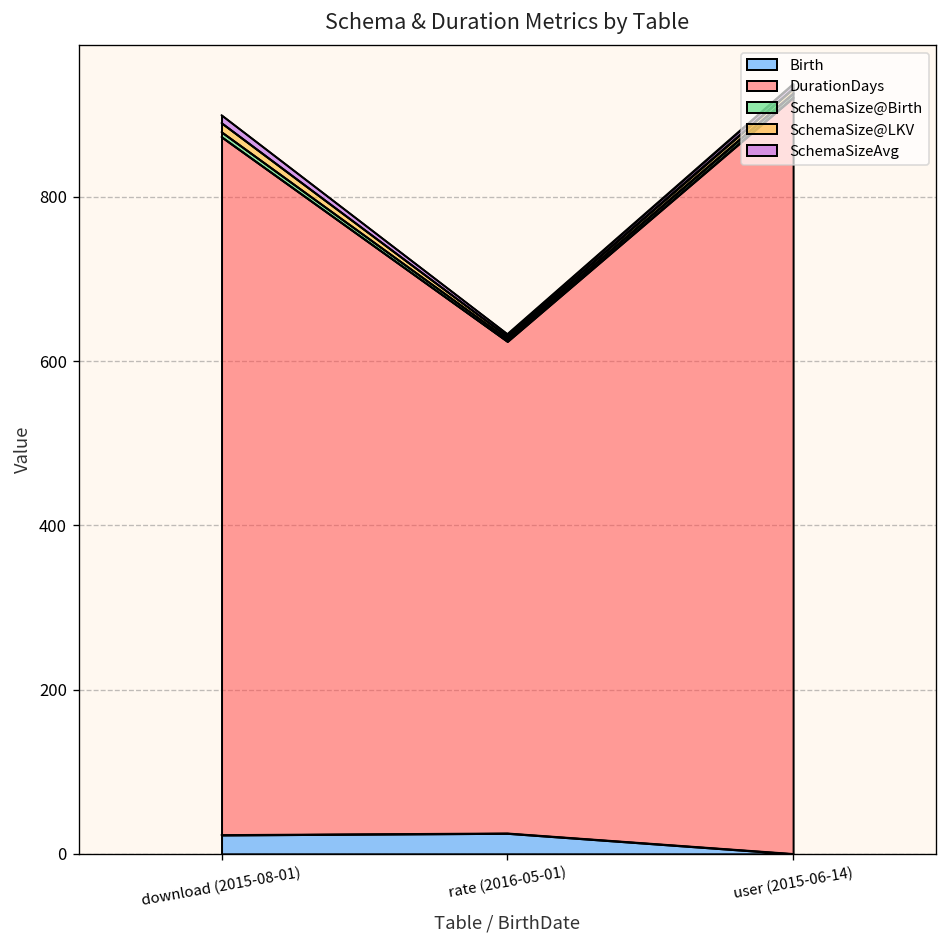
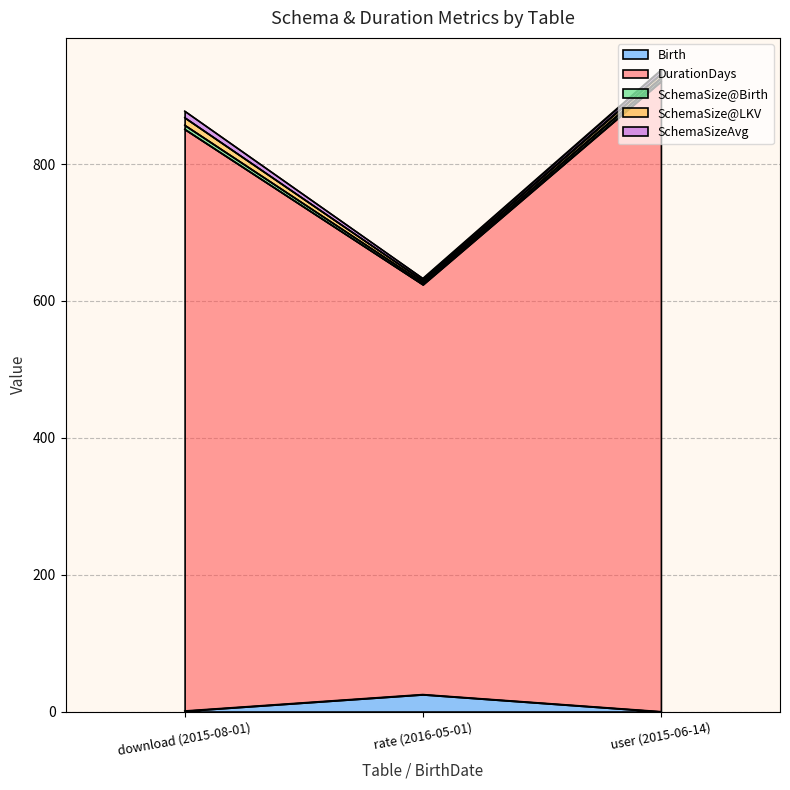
  {
    "Birth": {
-     "download (2015-08-01)": 20,
+     "download (2015-08-01)": 0,
      "rate (2016-05-01)": 30,
      "user (2015-06-14)": 0
    },
    "DurationDays": {
      "download (2015-08-01)": 850
    },
    "SchemaSize@Birth": {
      "download (2015-08-01)": 10
    },
    "SchemaSize@LKV": {
      "download (2015-08-01)": 10
    },
    "SchemaSizeAvg": {
      "download (2015-08-01)": 10
    }
  }
